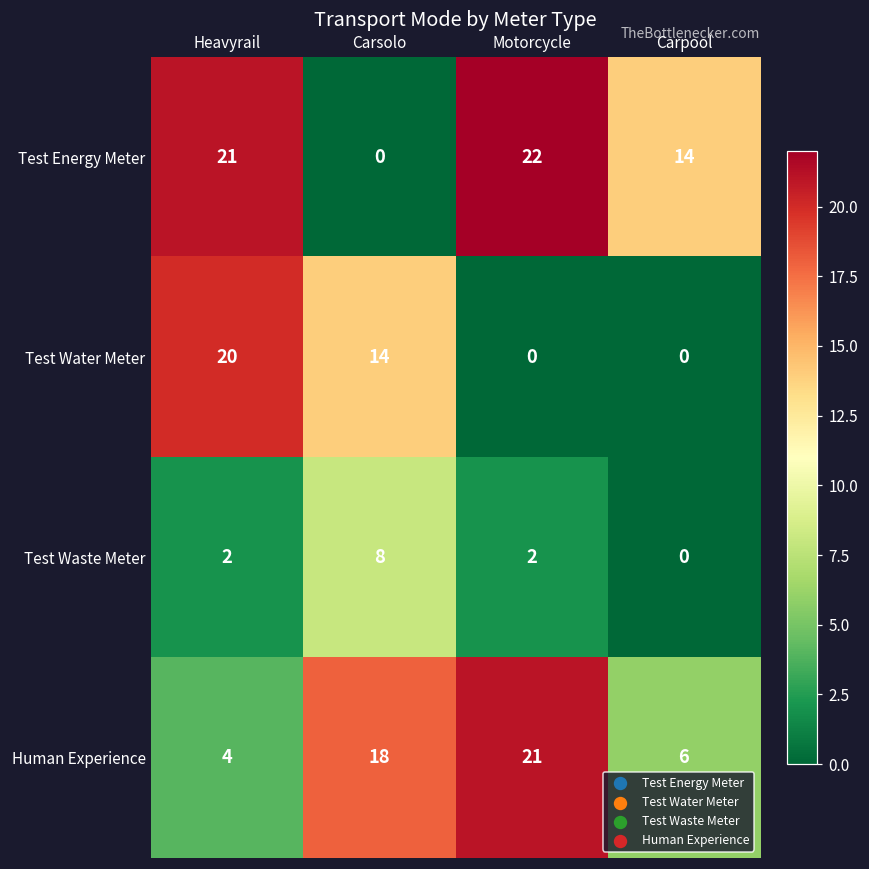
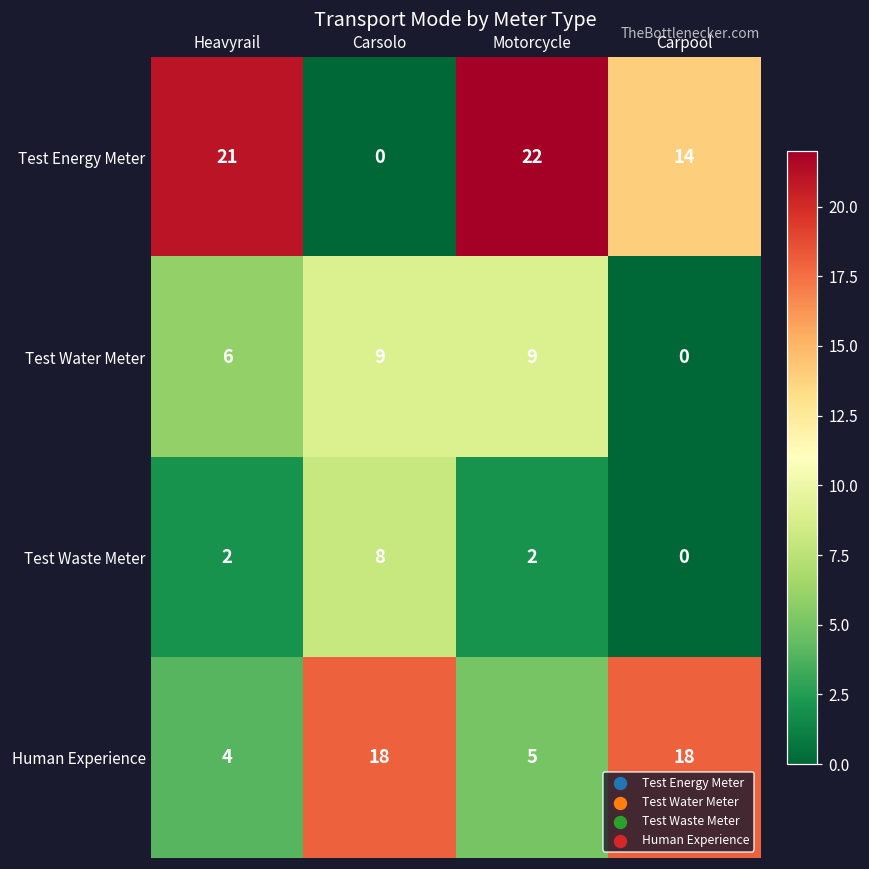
  {
    "Test Energy Meter": {
      "Heavyrail": 21,
      "Carsolo": 0,
      "Motorcycle": 22,
      "Carpool": 14
    },
    "Test Water Meter": {
-     "Heavyrail": 20,
-     "Carsolo": 14,
-     "Motorcycle": 0,
+     "Heavyrail": 6,
+     "Carsolo": 9,
+     "Motorcycle": 9,
      "Carpool": 0
    },
    "Test Waste Meter": {
      "Heavyrail": 2,
      "Carsolo": 8,
      "Motorcycle": 2,
      "Carpool": 0
    },
    "Human Experience": {
      "Heavyrail": 4,
      "Carsolo": 18,
-     "Motorcycle": 21,
-     "Carpool": 6
+     "Motorcycle": 5,
+     "Carpool": 18
    }
  }
